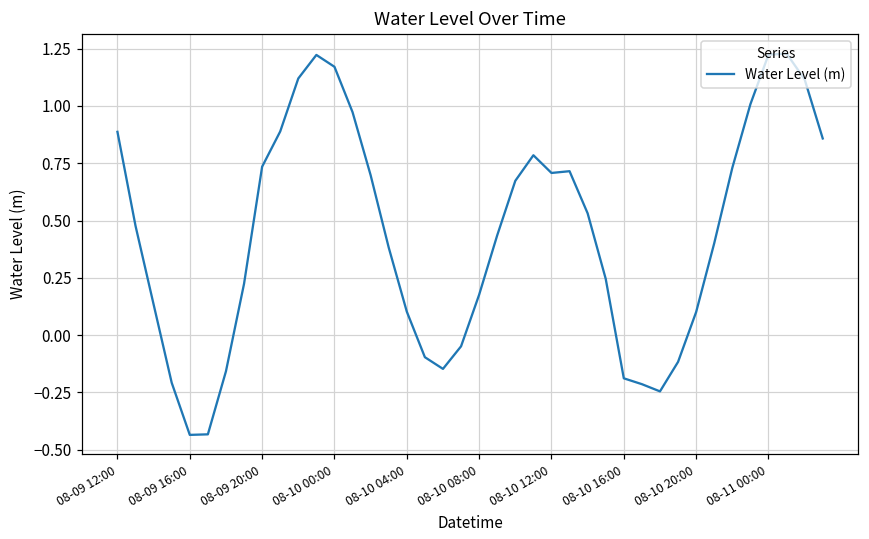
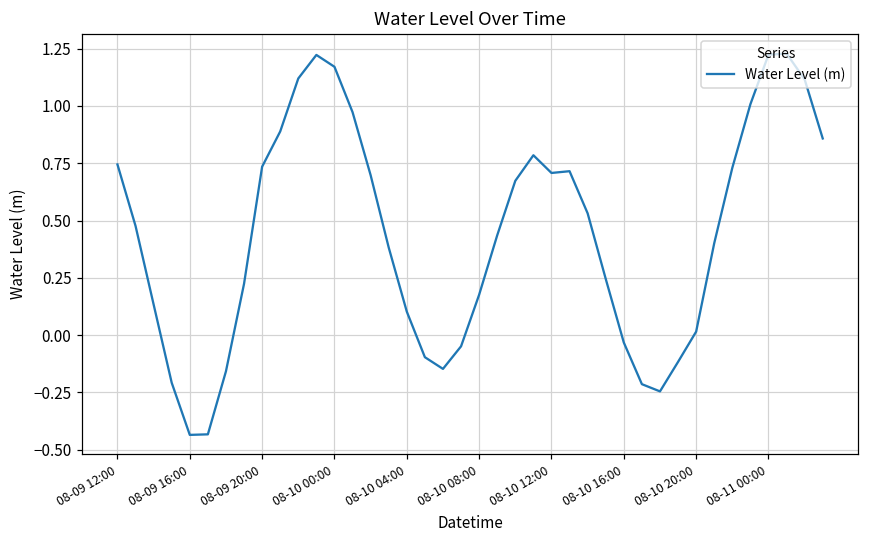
  {
-   "08-09 12:00": 0.89,
+   "08-09 12:00": 0.74,
    "08-09 16:00": -0.44,
    "08-09 20:00": 0.73,
    "08-10 00:00": 1.17,
    "08-10 04:00": 0.10,
    "08-10 08:00": 0.18,
    "08-10 12:00": 0.71,
-   "08-10 16:00": -0.19,
-   "08-10 20:00": 0.10
+   "08-10 16:00": -0.03,
+   "08-10 20:00": 0.02
  }
